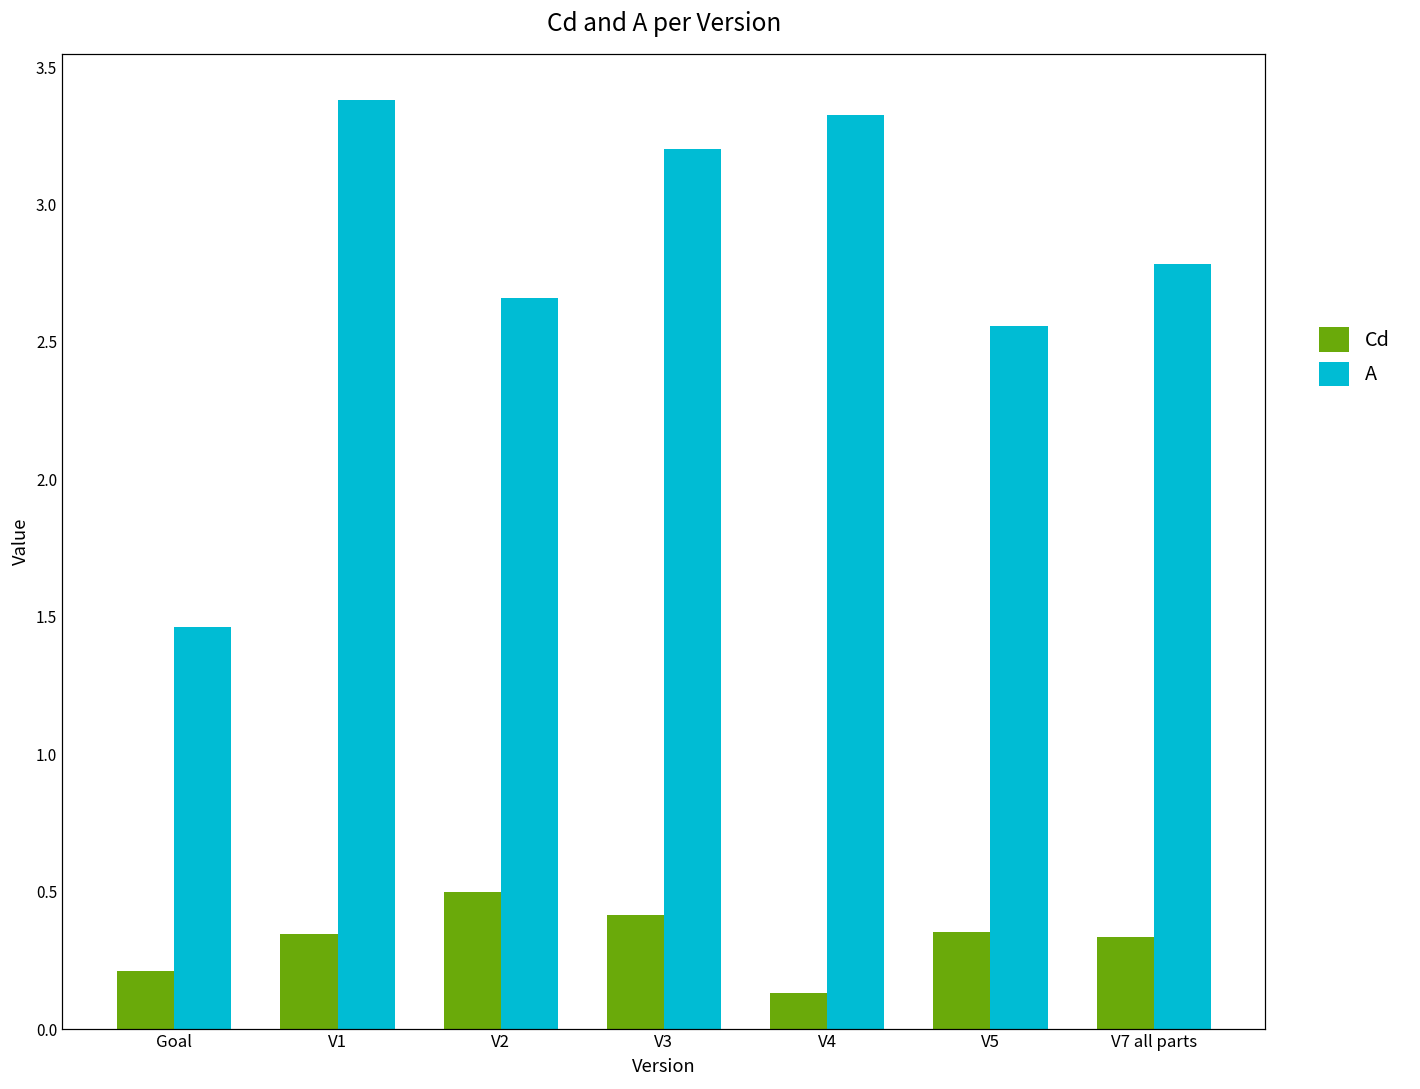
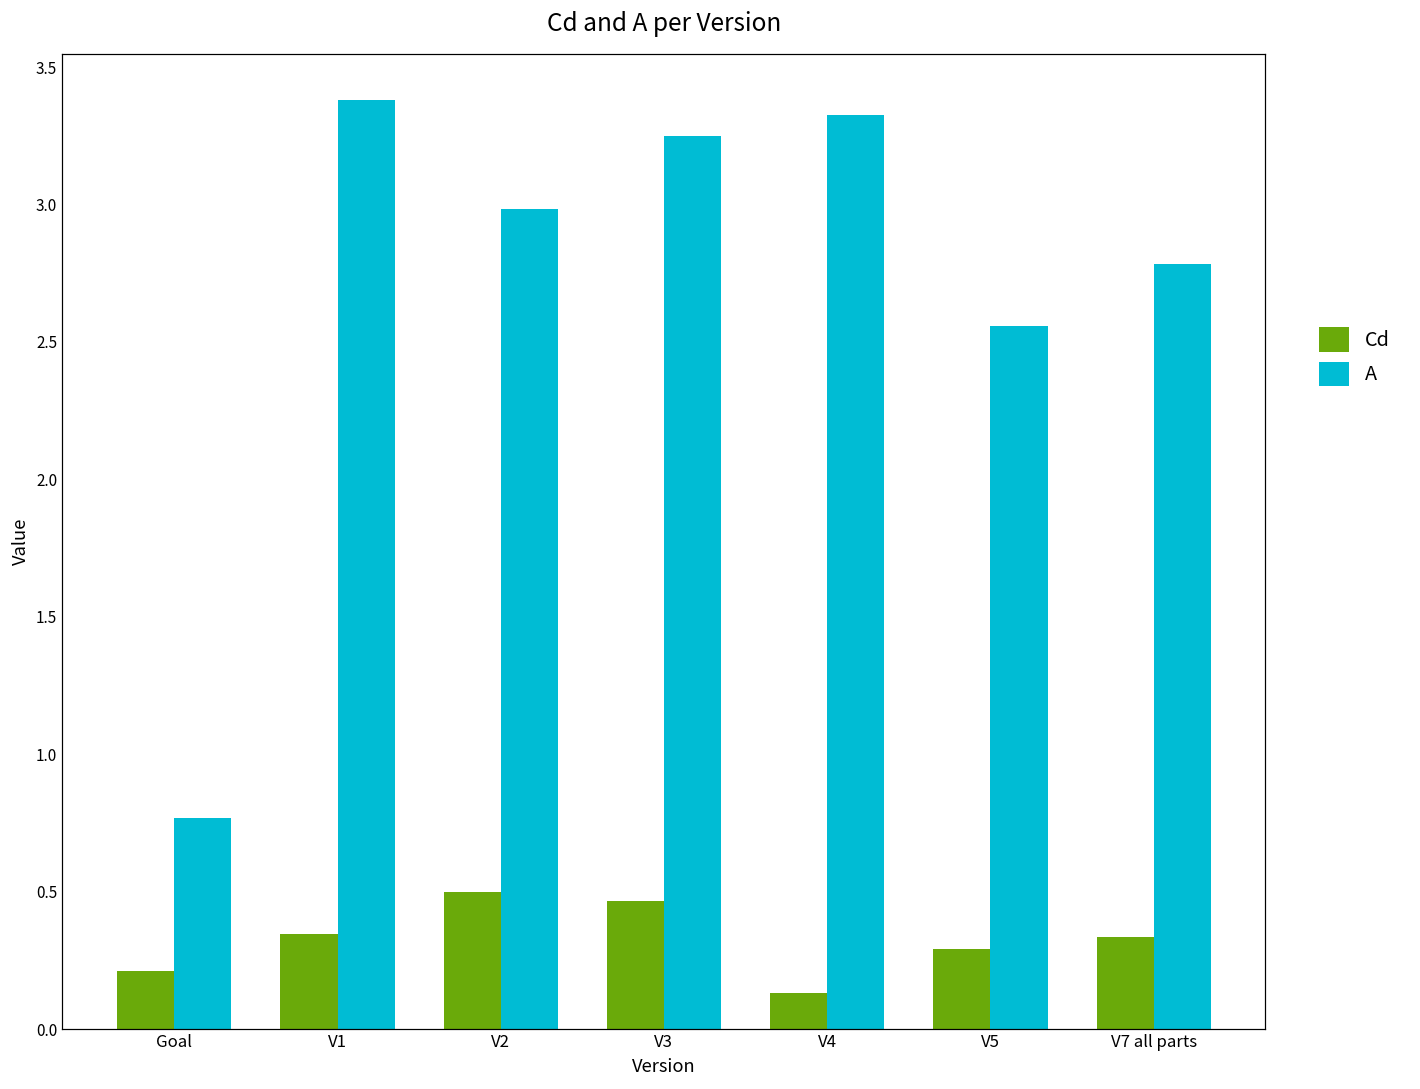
  {
    "Cd": {
      "Goal": 0.21,
      "V1": 0.35,
      "V2": 0.50,
-     "V3": 0.42,
+     "V3": 0.47,
      "V4": 0.13,
-     "V5": 0.35,
+     "V5": 0.29,
      "V7 all parts": 0.34
    },
    "A": {
-     "Goal": 1.46,
+     "Goal": 0.77,
      "V1": 3.38,
-     "V2": 2.66,
-     "V3": 3.20,
+     "V2": 2.98,
+     "V3": 3.25,
      "V4": 3.33,
      "V5": 2.56,
      "V7 all parts": 2.78
    }
  }
